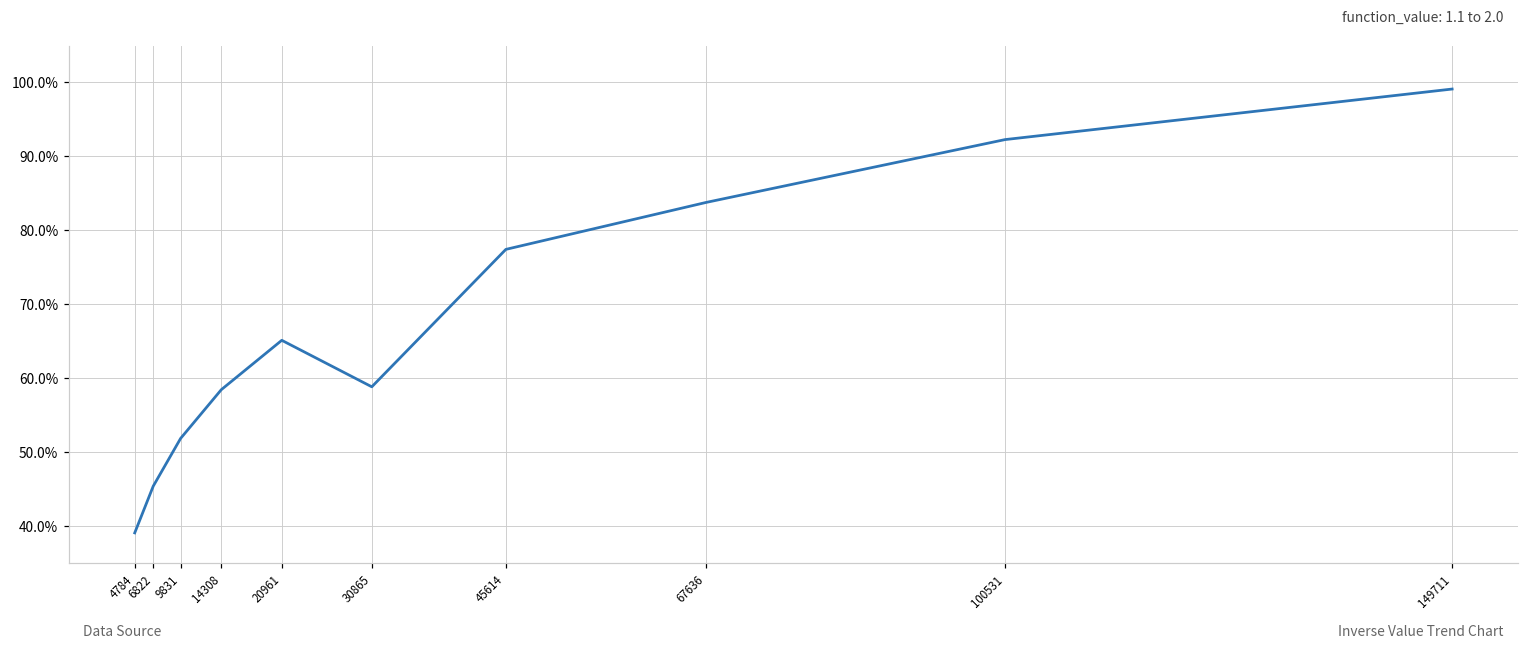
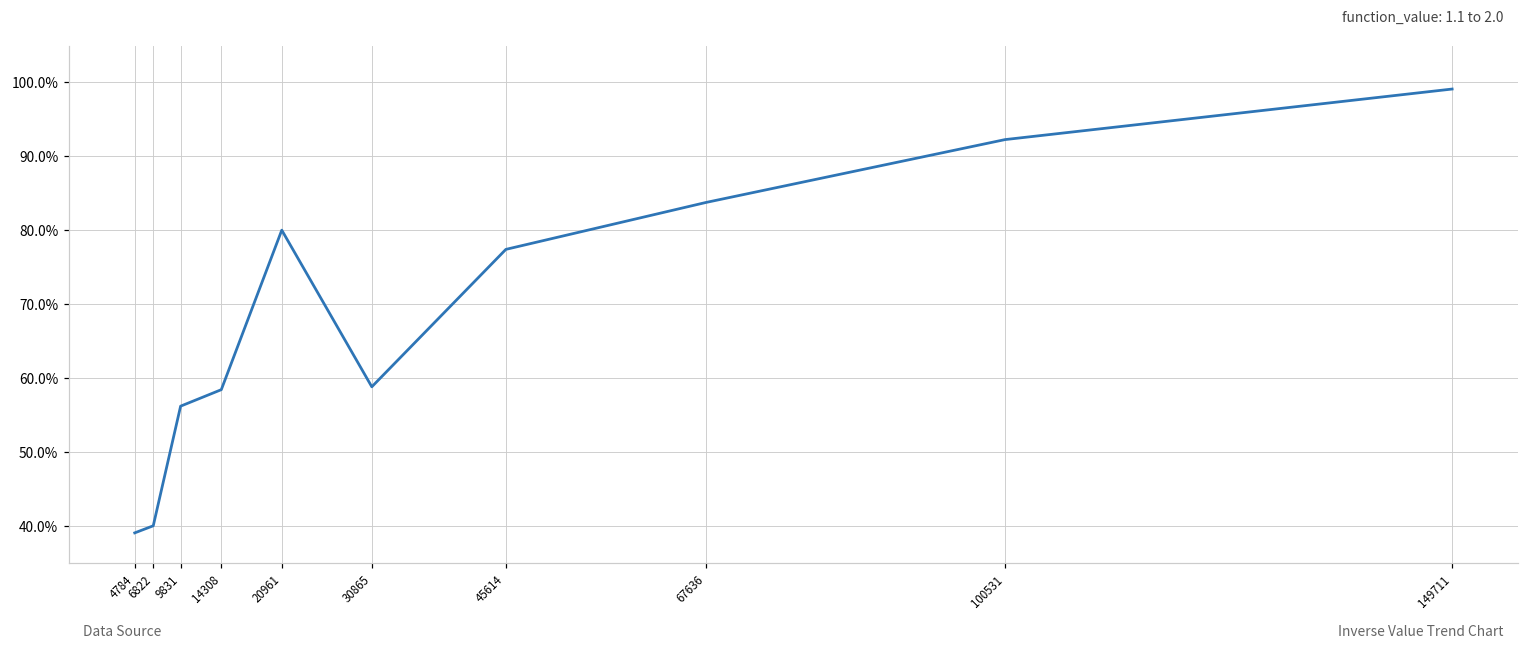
  {
    "4784": "39%",
-   "6822": "45%",
-   "9831": "52%",
+   "6822": "40%",
+   "9831": "56%",
    "14308": "58%",
-   "20961": "65%",
+   "20961": "80%",
    "30865": "59%",
    "45614": "77%",
    "67636": "84%",
    "100531": "92%",
    "149711": "99%"
  }
